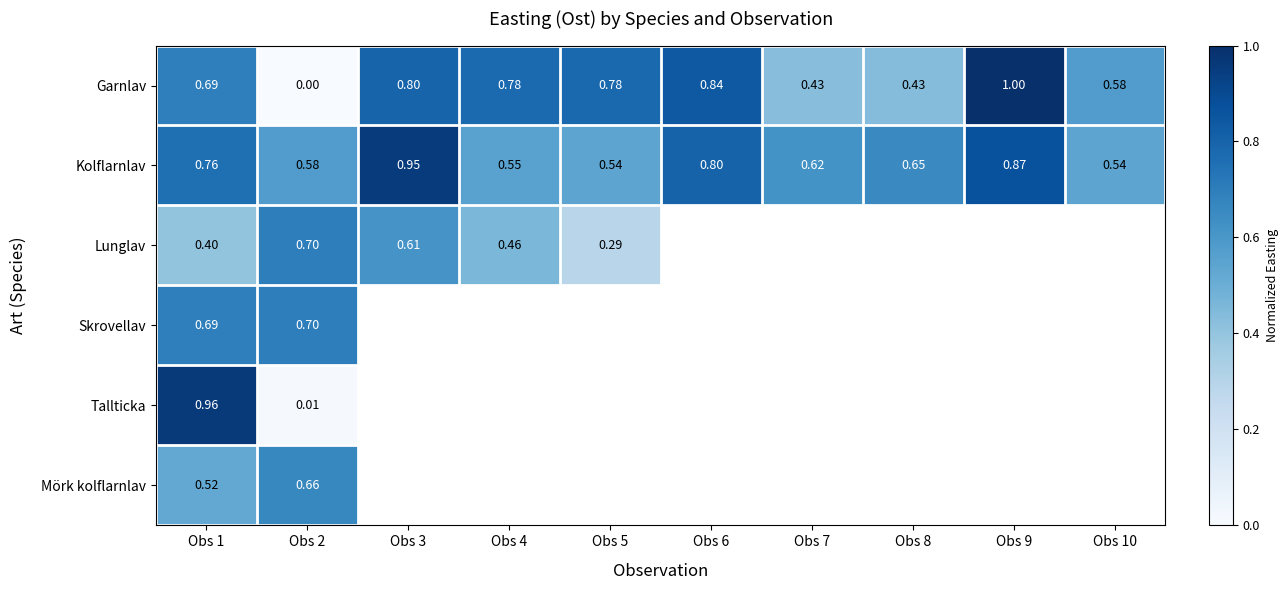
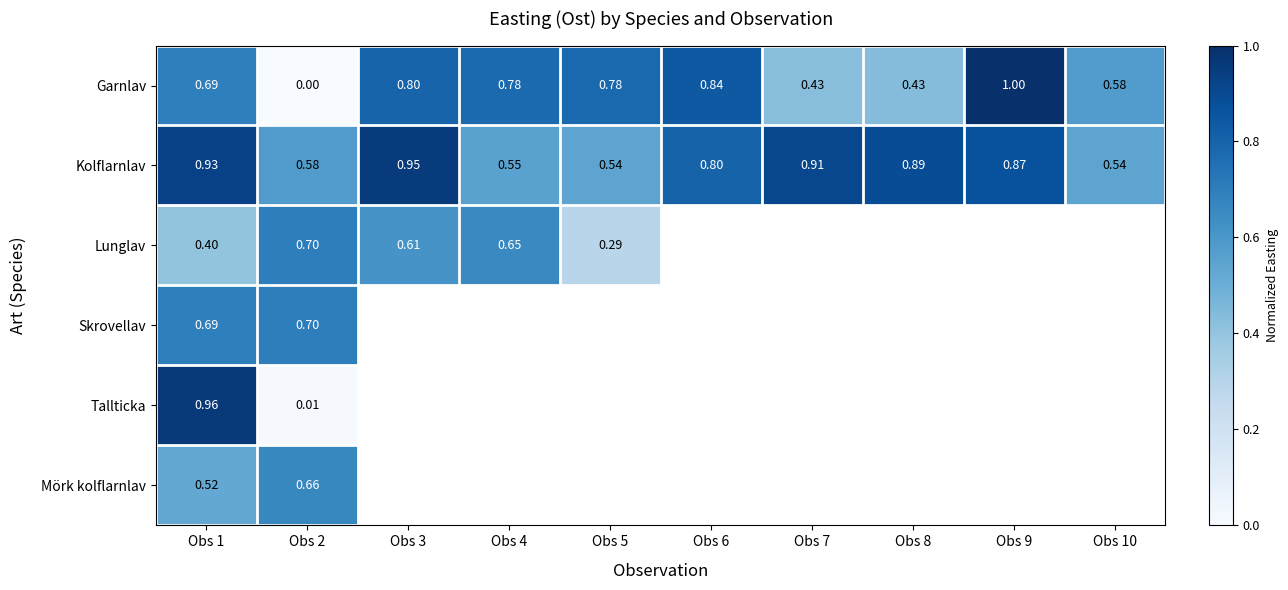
  {
    "Garnlav": {
      "Obs 1": 0.69,
      "Obs 2": 0.00,
      "Obs 3": 0.80,
      "Obs 4": 0.78,
      "Obs 5": 0.78,
      "Obs 6": 0.84,
      "Obs 7": 0.43,
      "Obs 8": 0.43,
      "Obs 9": 1.00,
      "Obs 10": 0.58
    },
    "Kolflarnlav": {
-     "Obs 1": 0.76,
+     "Obs 1": 0.93,
      "Obs 2": 0.58,
      "Obs 3": 0.95,
      "Obs 4": 0.55,
      "Obs 5": 0.54,
      "Obs 6": 0.80,
-     "Obs 7": 0.62,
-     "Obs 8": 0.65,
+     "Obs 7": 0.91,
+     "Obs 8": 0.89,
      "Obs 9": 0.87,
      "Obs 10": 0.54
    },
    "Lunglav": {
      "Obs 1": 0.40,
      "Obs 2": 0.70,
      "Obs 3": 0.61,
-     "Obs 4": 0.46,
+     "Obs 4": 0.65,
      "Obs 5": 0.29
    },
    "Skrovellav": {
      "Obs 1": 0.69,
      "Obs 2": 0.70
    },
    "Tallticka": {
      "Obs 1": 0.96,
      "Obs 2": 0.01
    },
    "Mörk kolflarnlav": {
      "Obs 1": 0.52,
      "Obs 2": 0.66
    }
  }
